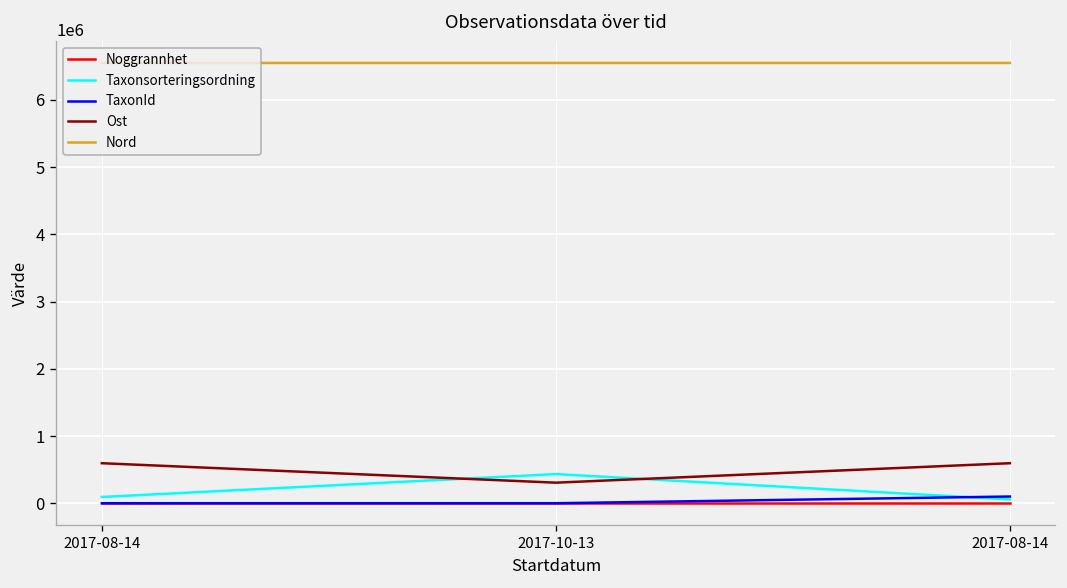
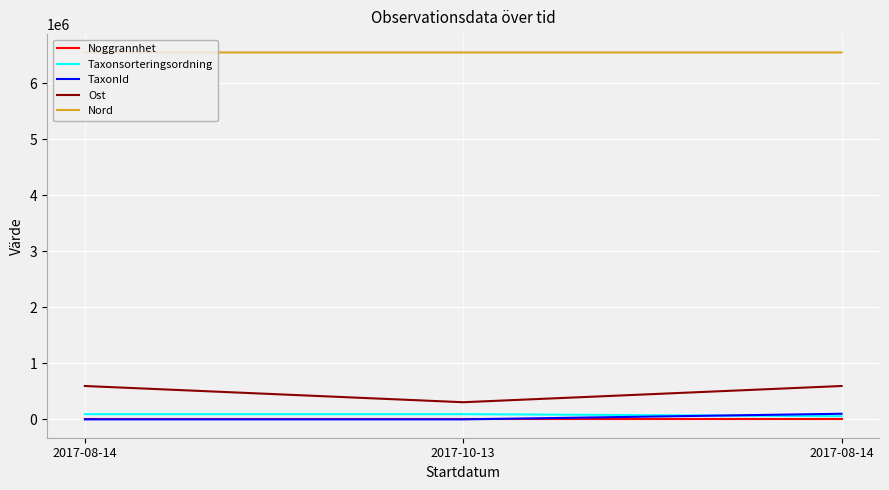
  {
    "Taxonsorteringsordning": {
-     "2017-10-13": 400000
+     "2017-10-13": 100000
    },
    "Ost": {
      "2017-10-13": 300000
    },
    "Nord": {
      "2017-10-13": 6500000
    }
  }
